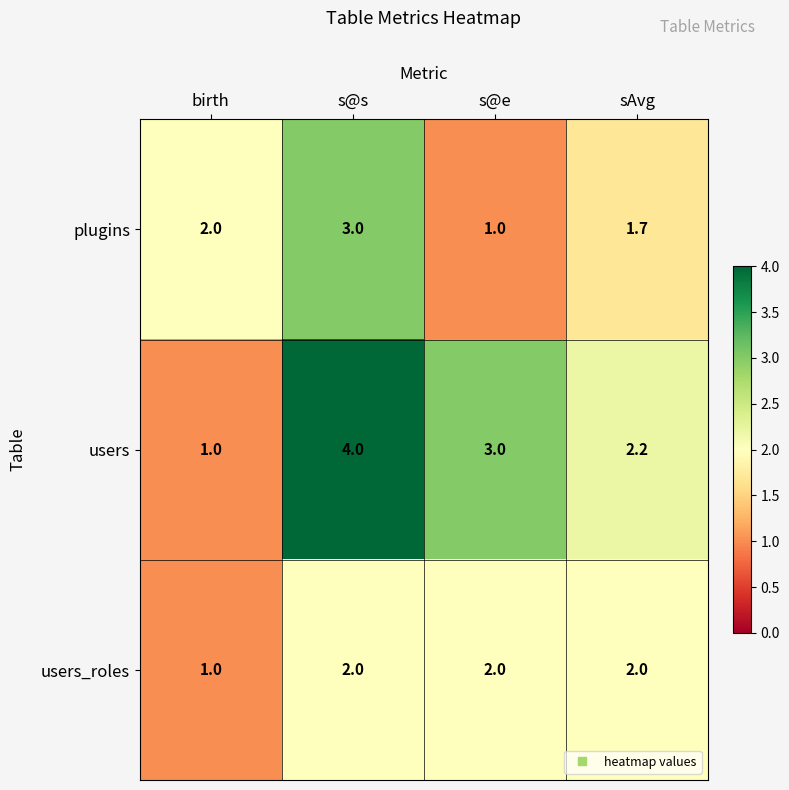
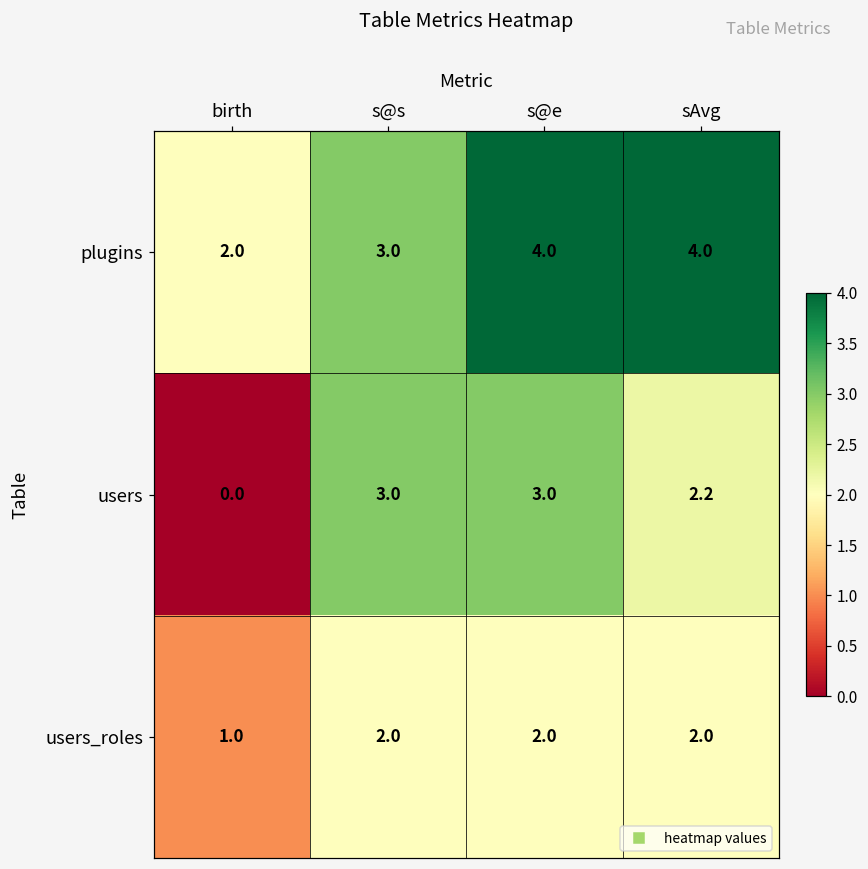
  {
    "plugins": {
      "birth": 2.0,
      "s@s": 3.0,
-     "s@e": 1.0,
-     "sAvg": 1.7
+     "s@e": 4.0,
+     "sAvg": 4.0
    },
    "users": {
-     "birth": 1.0,
-     "s@s": 4.0,
+     "birth": 0.0,
+     "s@s": 3.0,
      "s@e": 3.0,
      "sAvg": 2.2
    },
    "users_roles": {
      "birth": 1.0,
      "s@s": 2.0,
      "s@e": 2.0,
      "sAvg": 2.0
    }
  }
